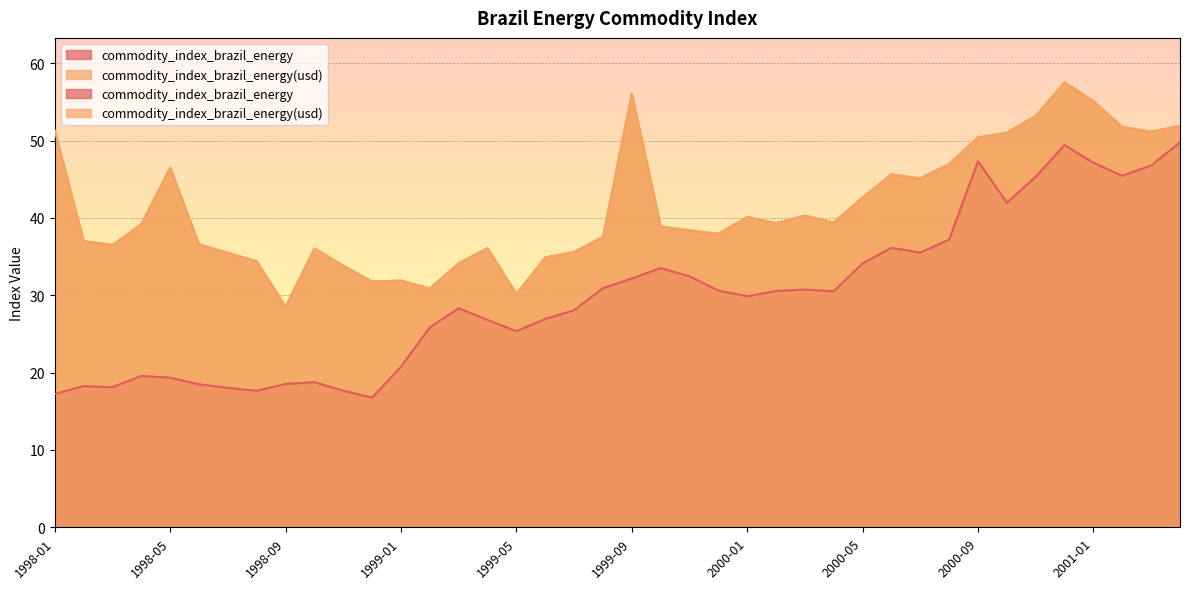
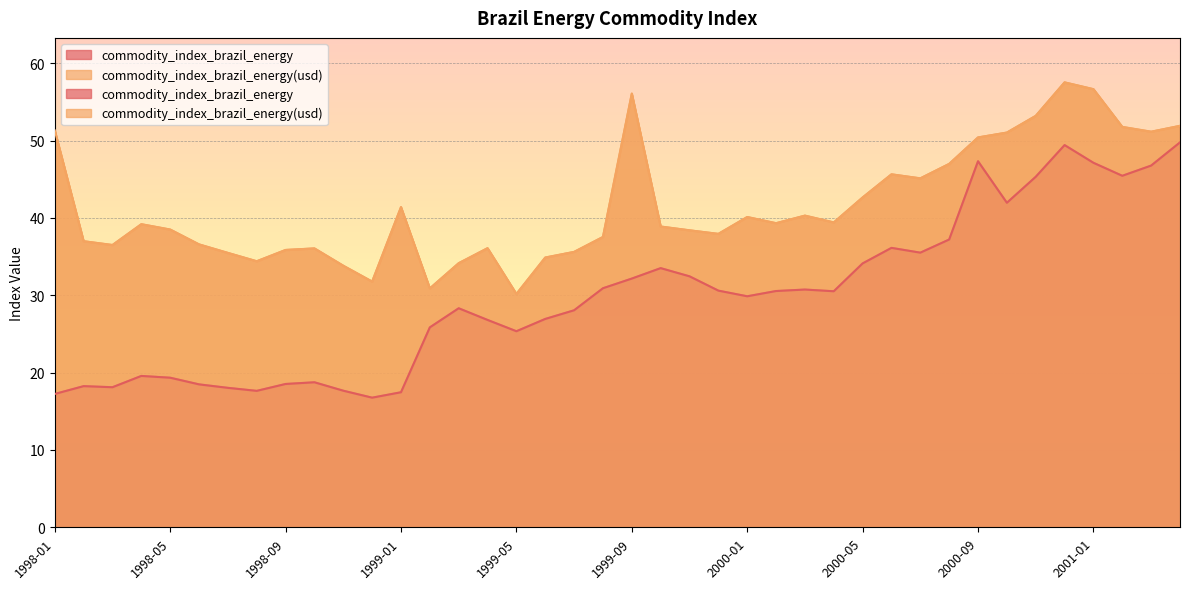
  {
    "commodity_index_brazil_energy": {
      "1998-01": 17,
      "1998-05": 19,
      "1998-09": 19,
-     "1999-01": 21,
+     "1999-01": 17,
      "1999-05": 25,
      "1999-09": 32,
      "2000-01": 30,
      "2000-05": 34,
      "2000-09": 47,
      "2001-01": 47
    },
    "commodity_index_brazil_energy(usd)": {
      "1998-01": 51,
-     "1998-05": 47,
-     "1998-09": 29,
-     "1999-01": 32,
+     "1998-05": 39,
+     "1998-09": 36,
+     "1999-01": 41,
      "1999-05": 30,
      "1999-09": 56,
      "2000-01": 40,
      "2000-05": 43,
      "2000-09": 50,
-     "2001-01": 55
+     "2001-01": 57
    }
  }
